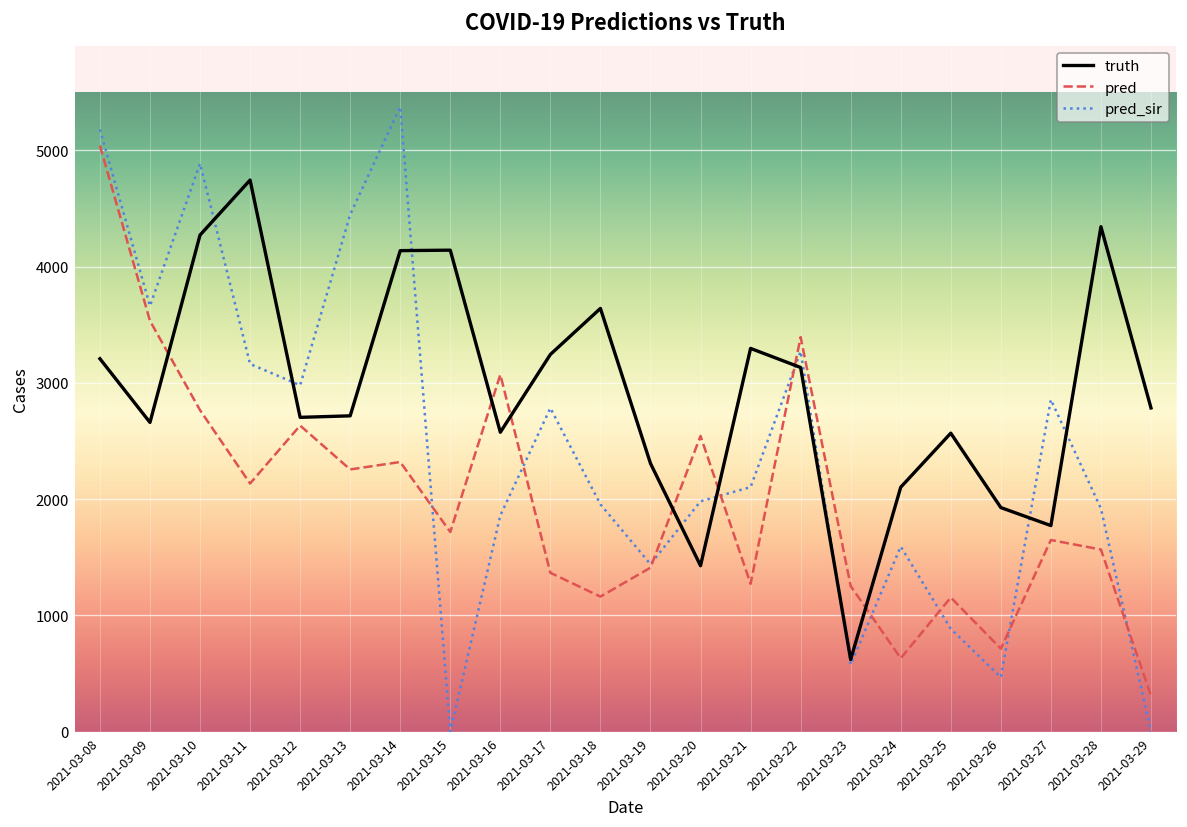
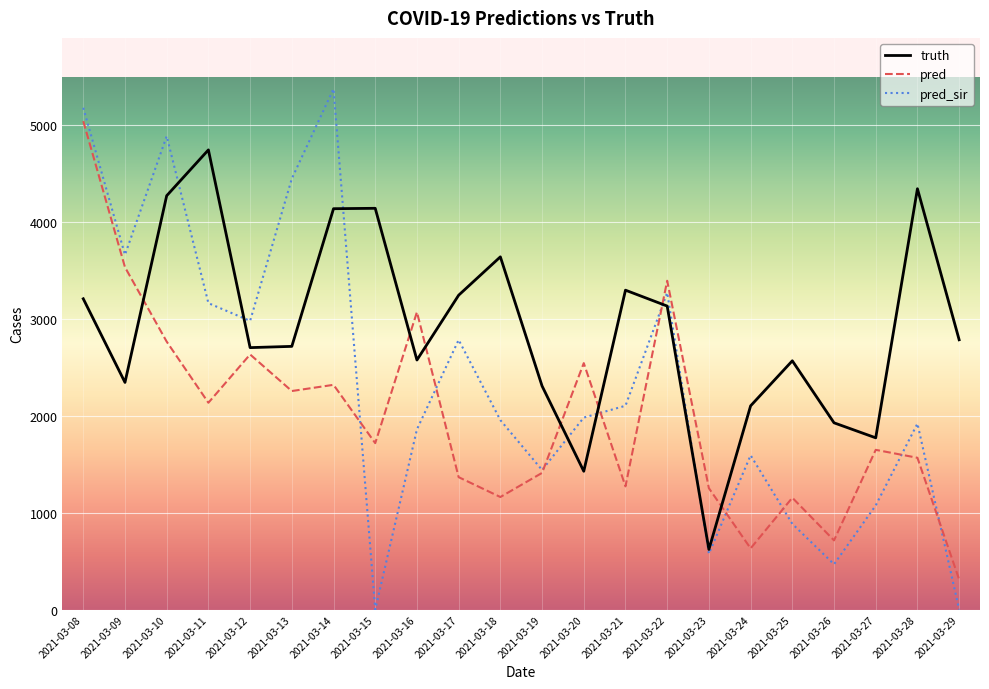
  {
    "truth": {
      "2021-03-08": 3200,
-     "2021-03-09": 2700,
+     "2021-03-09": 2300,
      "2021-03-10": 4300,
      "2021-03-11": 4700,
      "2021-03-12": 2700,
      "2021-03-13": 2700,
      "2021-03-14": 4100,
      "2021-03-15": 4100,
      "2021-03-16": 2600,
      "2021-03-17": 3200,
      "2021-03-18": 3600,
      "2021-03-19": 2300,
      "2021-03-20": 1400,
      "2021-03-21": 3300,
      "2021-03-22": 3100,
      "2021-03-23": 600,
      "2021-03-24": 2100,
      "2021-03-25": 2600,
      "2021-03-26": 1900,
      "2021-03-27": 1800,
      "2021-03-28": 4300,
      "2021-03-29": 2800
    },
    "pred": {
      "2021-03-08": 5000,
      "2021-03-09": 3500,
      "2021-03-10": 2800,
      "2021-03-11": 2100,
      "2021-03-12": 2600,
      "2021-03-13": 2300,
      "2021-03-14": 2300,
      "2021-03-15": 1700,
      "2021-03-16": 3100,
      "2021-03-17": 1400,
      "2021-03-18": 1200,
      "2021-03-19": 1400,
      "2021-03-20": 2500,
      "2021-03-21": 1300,
      "2021-03-22": 3400,
      "2021-03-23": 1300,
      "2021-03-24": 600,
      "2021-03-25": 1200,
      "2021-03-26": 700,
      "2021-03-27": 1600,
      "2021-03-28": 1600,
      "2021-03-29": 300
    },
    "pred_sir": {
      "2021-03-08": 5200,
      "2021-03-09": 3700,
      "2021-03-10": 4900,
      "2021-03-11": 3200,
      "2021-03-12": 3000,
      "2021-03-13": 4400,
      "2021-03-14": 5400,
      "2021-03-15": 0,
      "2021-03-16": 1900,
      "2021-03-17": 2800,
      "2021-03-18": 2000,
      "2021-03-19": 1400,
      "2021-03-20": 2000,
      "2021-03-21": 2100,
      "2021-03-22": 3300,
      "2021-03-23": 600,
      "2021-03-24": 1600,
      "2021-03-25": 900,
      "2021-03-26": 500,
-     "2021-03-27": 2900,
+     "2021-03-27": 1100,
      "2021-03-28": 1900,
      "2021-03-29": 0
    }
  }
